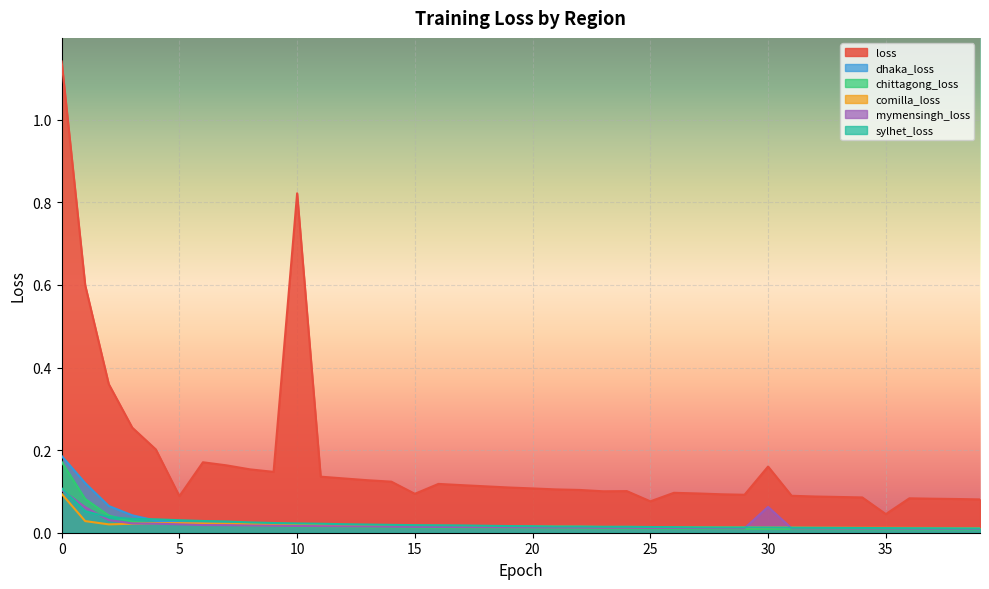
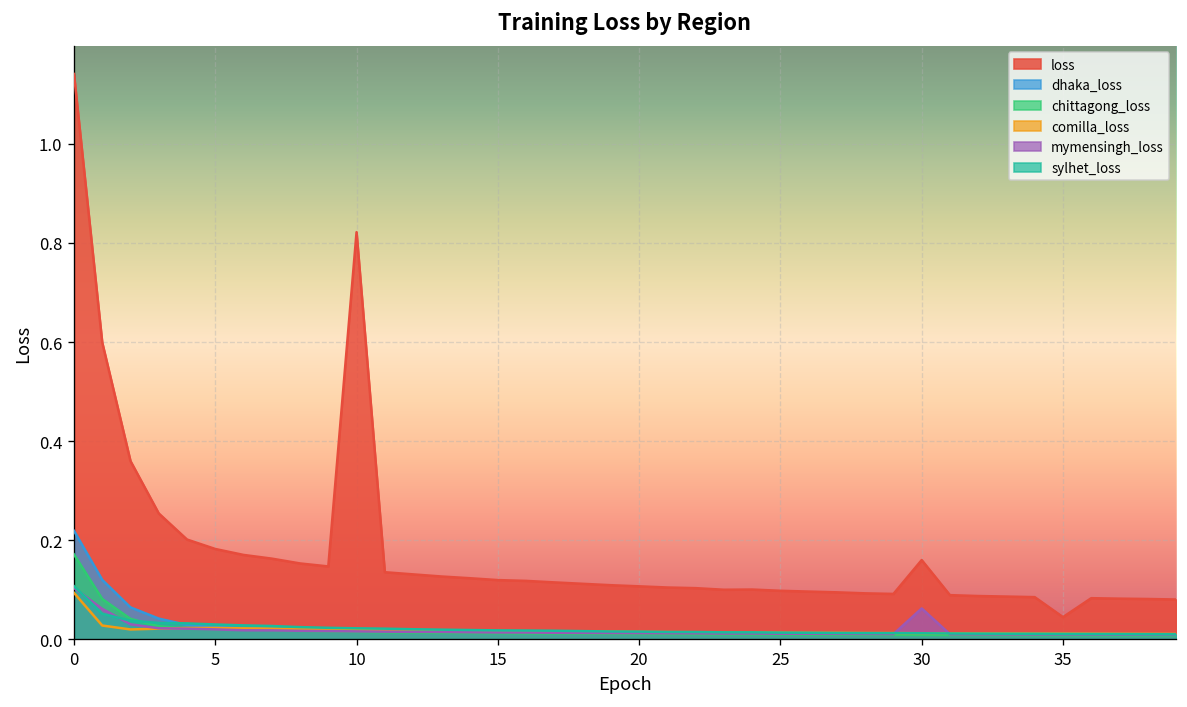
  {
    "loss": {
      "0": 1.14,
-     "5": 0.09,
+     "5": 0.18,
      "10": 0.82,
-     "15": 0.09,
+     "15": 0.12,
      "20": 0.11,
-     "25": 0.08,
+     "25": 0.10,
      "30": 0.16,
      "35": 0.05
    },
    "dhaka_loss": {
-     "0": 0.19
+     "0": 0.22
    },
    "comilla_loss": {
      "0": 0.09
    },
    "mymensingh_loss": {
      "30": 0.06
    }
  }
